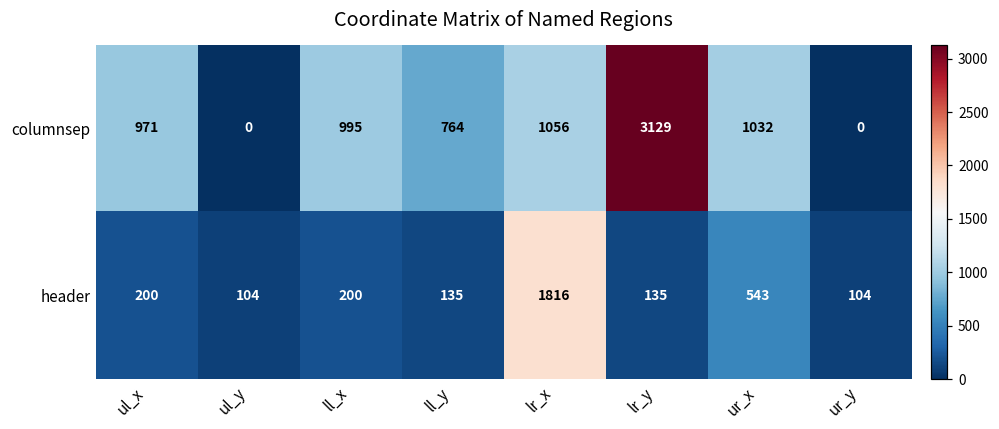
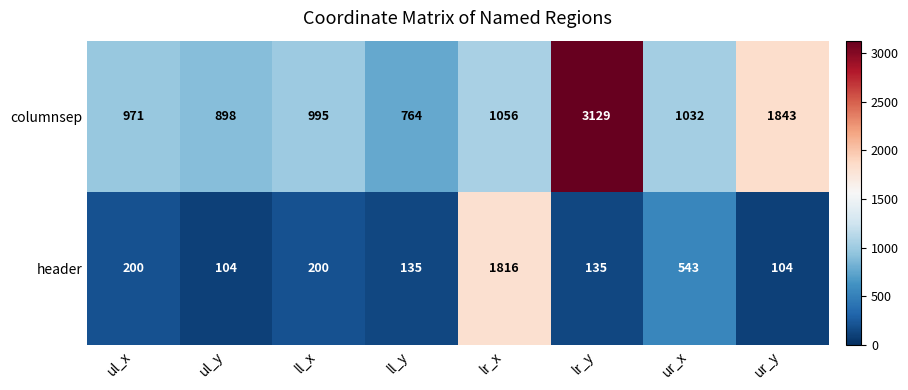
  {
    "columnsep": {
      "ul_x": 971,
-     "ul_y": 0,
+     "ul_y": 898,
      "ll_x": 995,
      "ll_y": 764,
      "lr_x": 1056,
      "lr_y": 3129,
      "ur_x": 1032,
-     "ur_y": 0
+     "ur_y": 1843
    },
    "header": {
      "ul_x": 200,
      "ul_y": 104,
      "ll_x": 200,
      "ll_y": 135,
      "lr_x": 1816,
      "lr_y": 135,
      "ur_x": 543,
      "ur_y": 104
    }
  }
